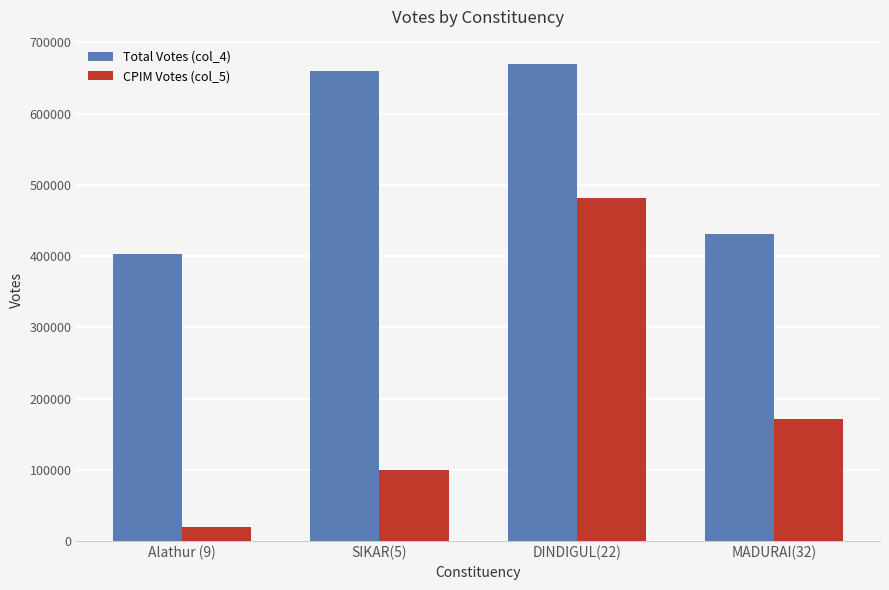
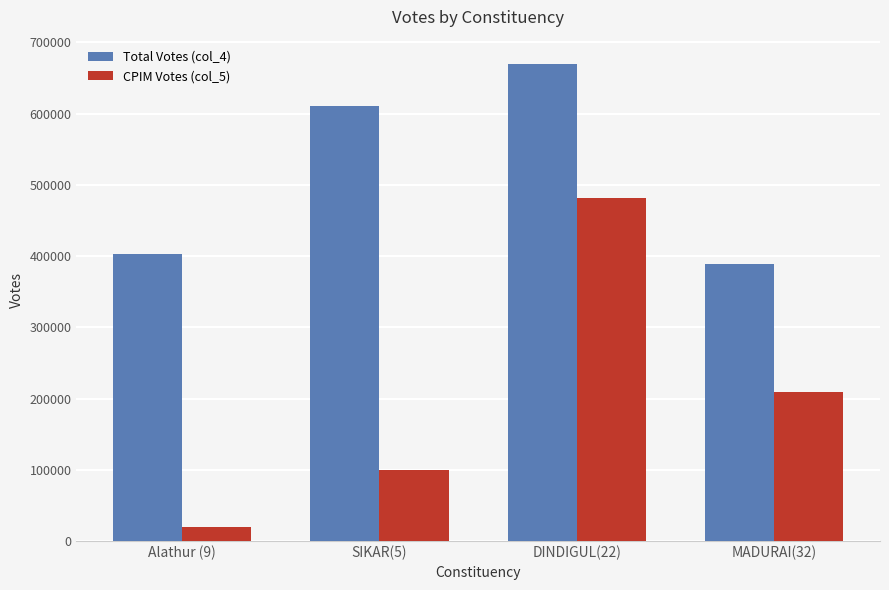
  {
    "Total Votes (col_4)": {
      "Alathur (9)": 400000,
-     "SIKAR(5)": 660000,
+     "SIKAR(5)": 610000,
      "DINDIGUL(22)": 670000,
-     "MADURAI(32)": 430000
+     "MADURAI(32)": 390000
    },
    "CPIM Votes (col_5)": {
      "Alathur (9)": 20000,
      "SIKAR(5)": 100000,
      "DINDIGUL(22)": 480000,
-     "MADURAI(32)": 170000
+     "MADURAI(32)": 210000
    }
  }
